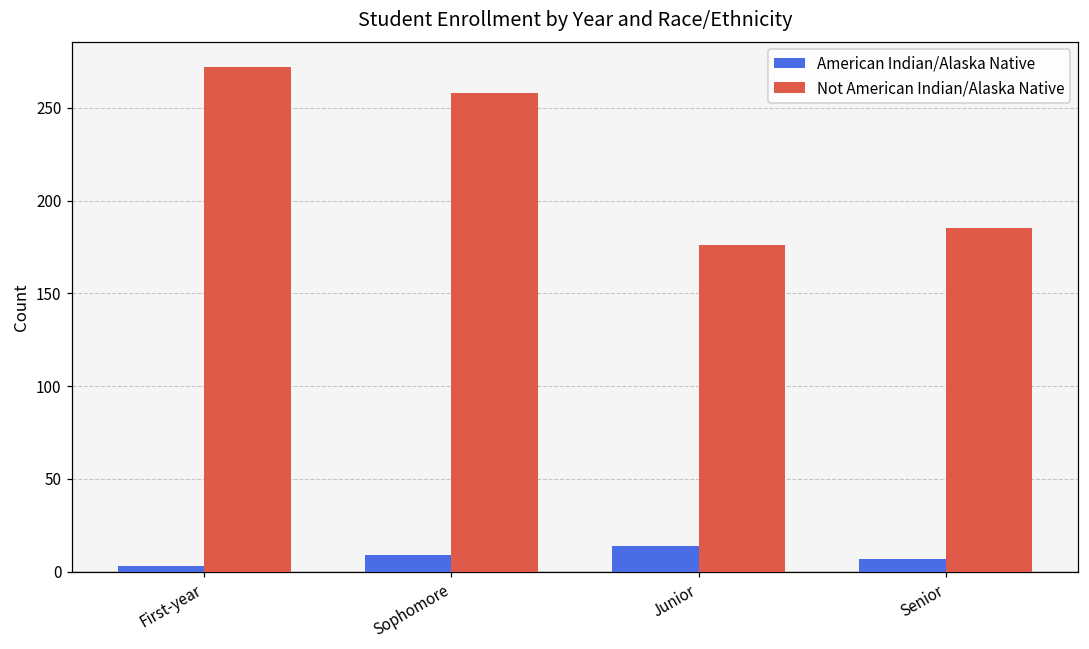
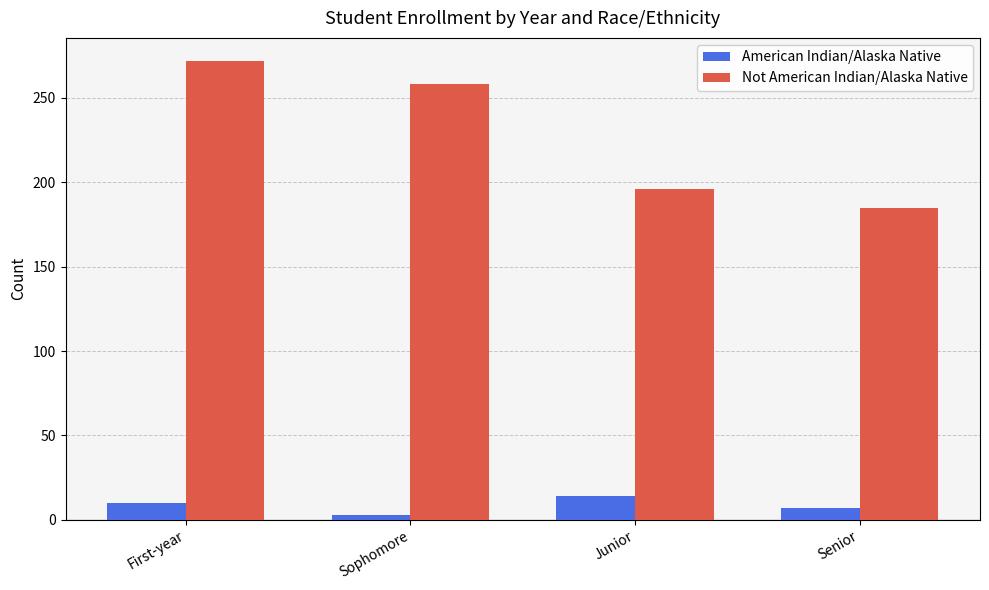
  {
    "American Indian/Alaska Native": {
-     "First-year": 3,
-     "Sophomore": 9,
+     "First-year": 10,
+     "Sophomore": 3,
      "Junior": 14,
      "Senior": 7
    },
    "Not American Indian/Alaska Native": {
      "First-year": 272,
      "Sophomore": 258,
-     "Junior": 176,
+     "Junior": 196,
      "Senior": 185
    }
  }
